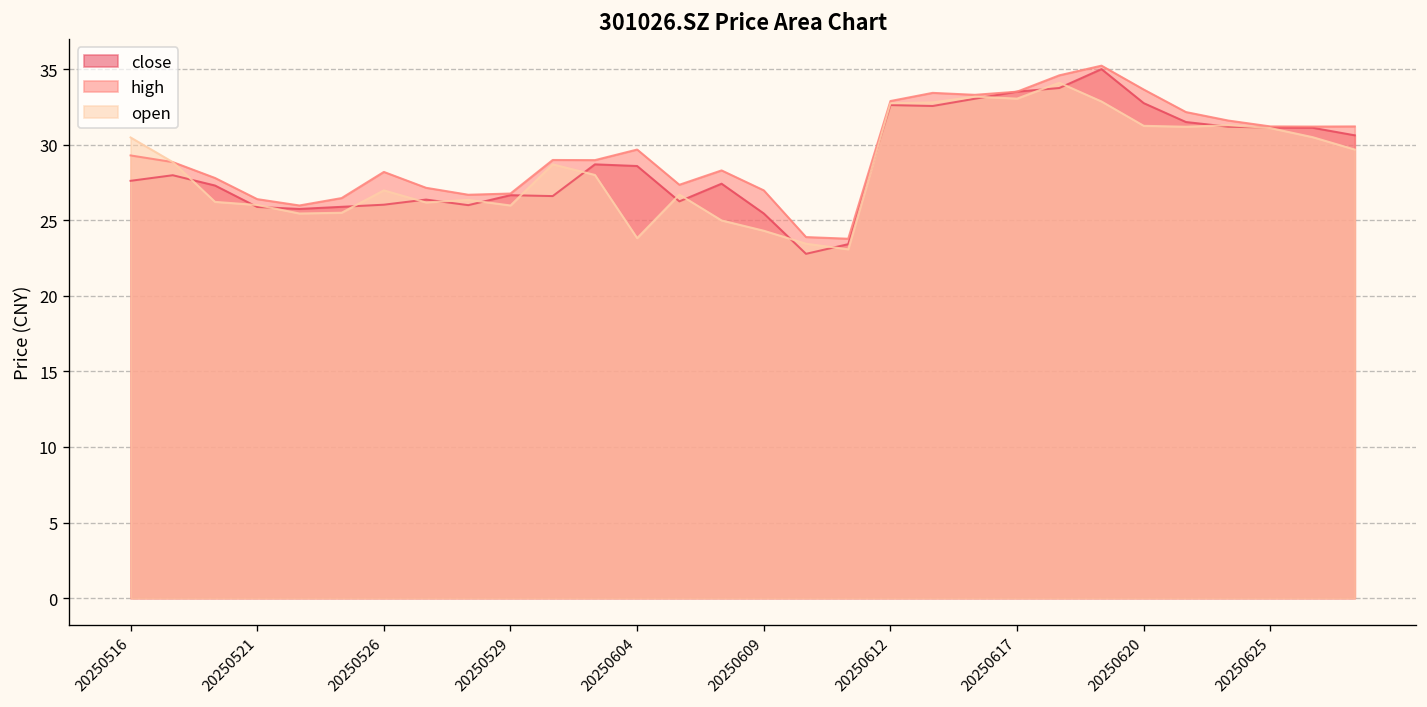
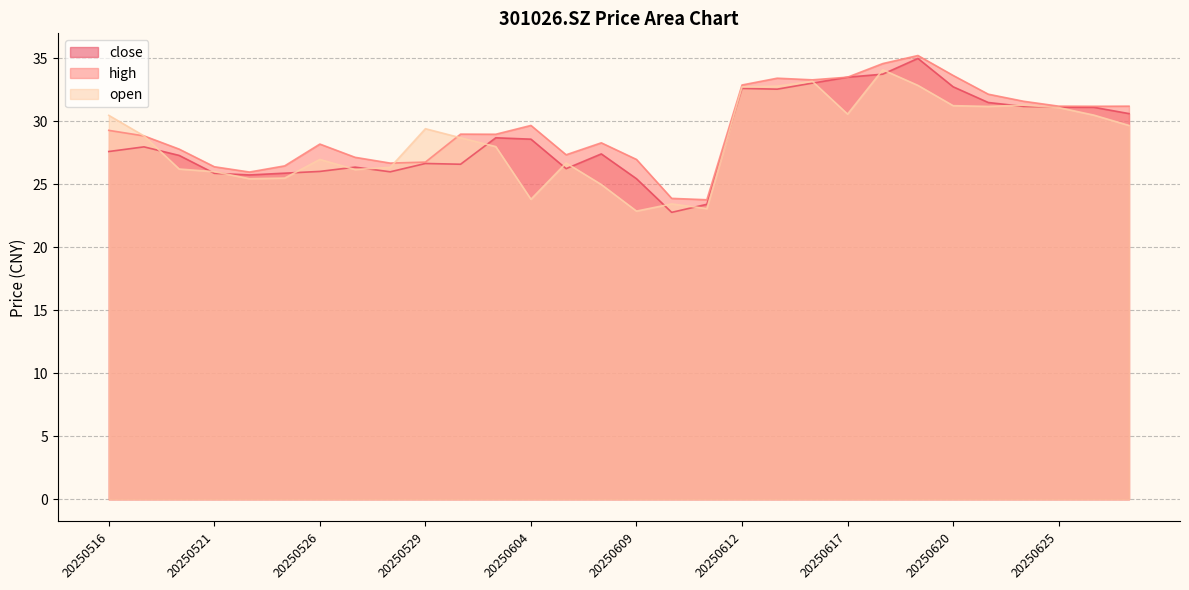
  {
    "open": {
      "20250516": 30.5,
      "20250526": 27.0,
-     "20250529": 26.0,
+     "20250529": 29.4,
      "20250604": 23.8,
-     "20250609": 24.3,
-     "20250617": 33.1,
+     "20250609": 22.9,
+     "20250617": 30.6,
      "20250620": 31.3
    }
  }
